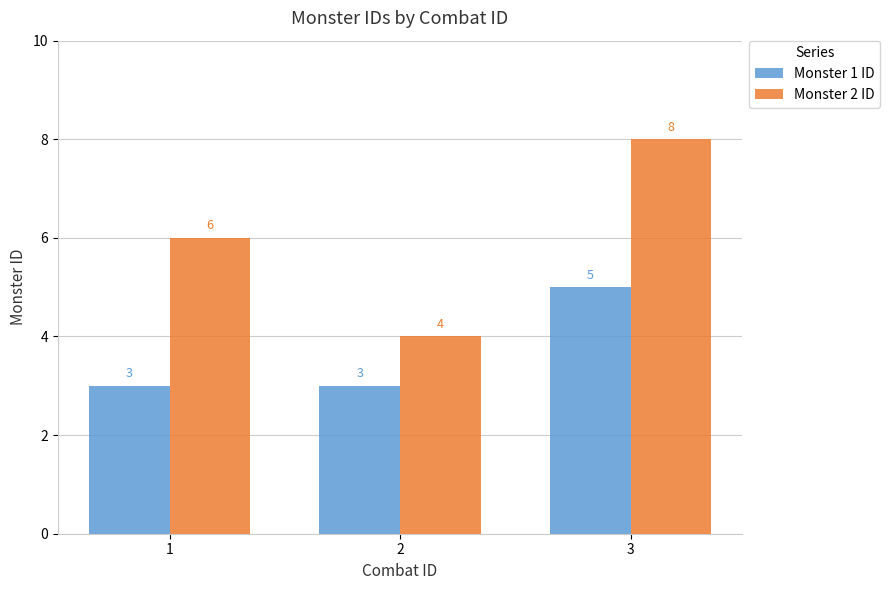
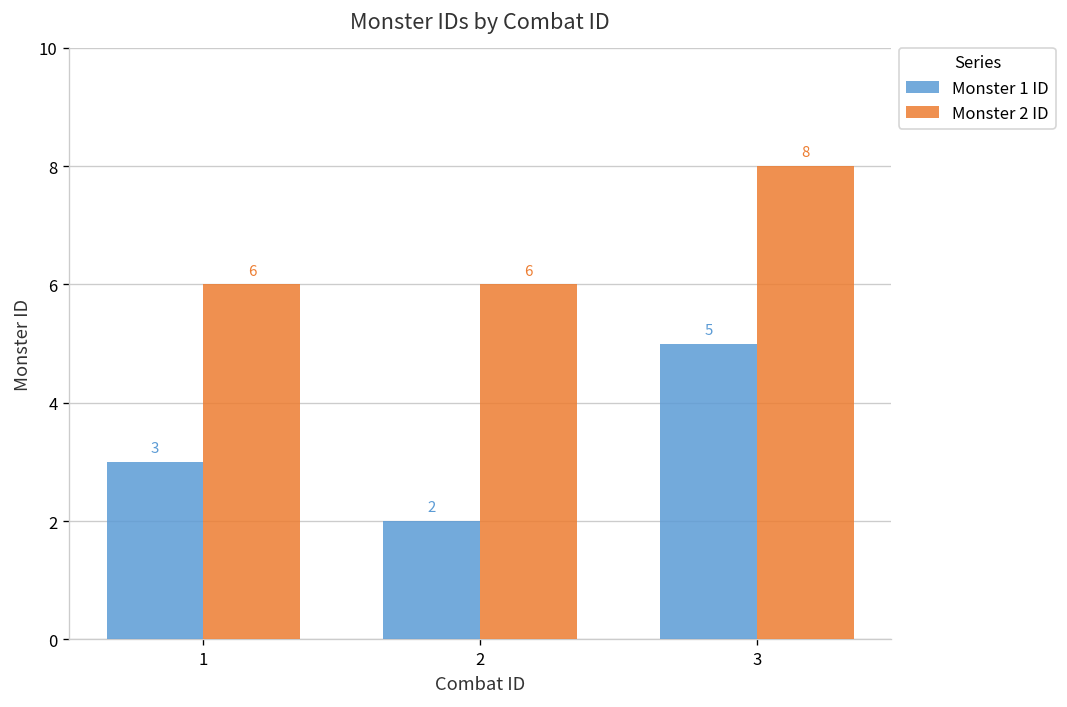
  {
    "Monster 1 ID": {
      "1": 3,
-     "2": 3,
+     "2": 2,
      "3": 5
    },
    "Monster 2 ID": {
      "1": 6,
-     "2": 4,
+     "2": 6,
      "3": 8
    }
  }
